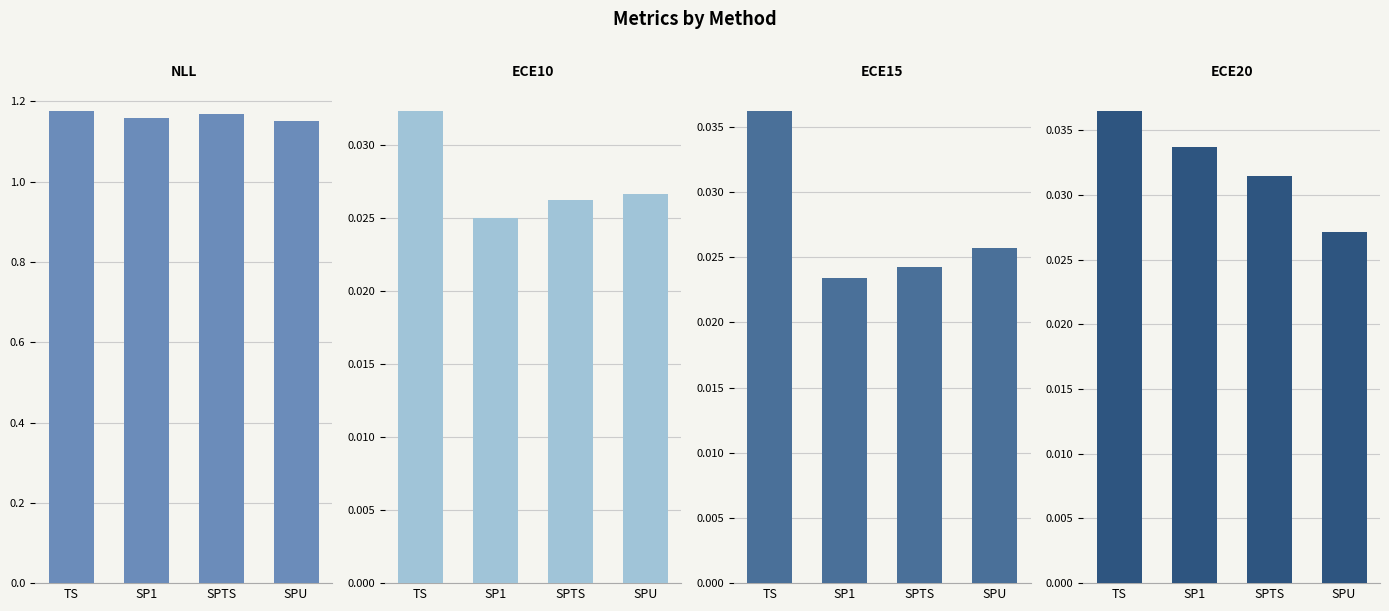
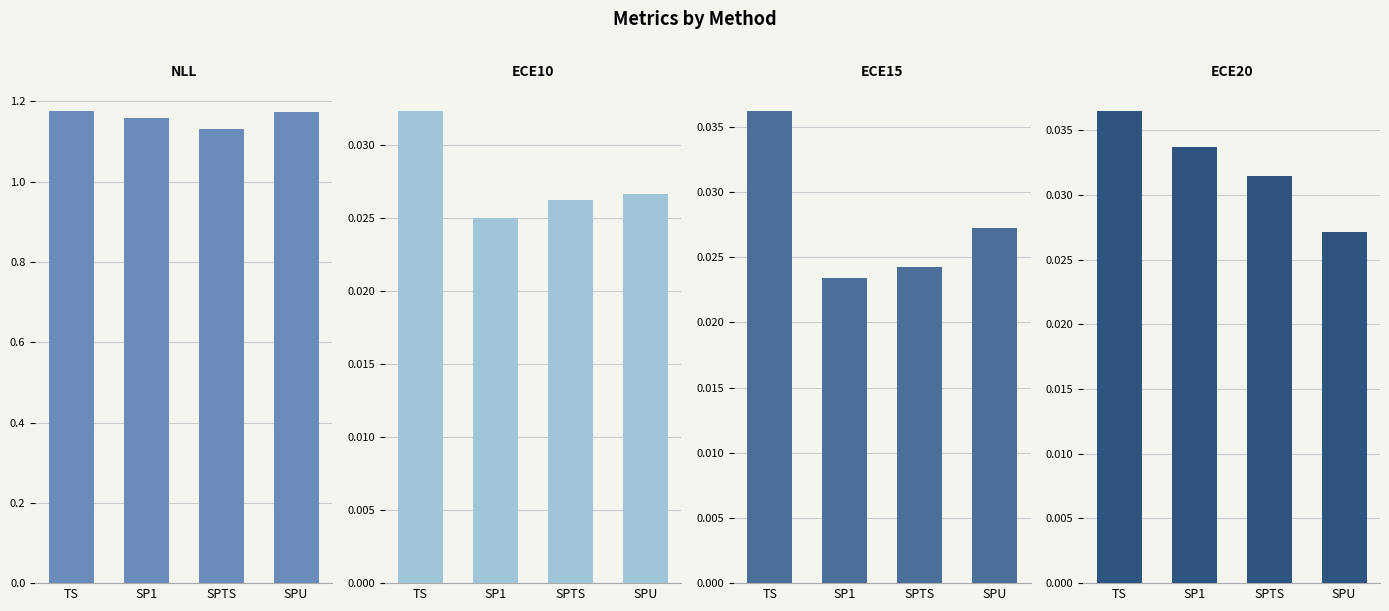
  {
    "NLL": {
      "TS": 1.18,
      "SP1": 1.16,
-     "SPTS": 1.17,
-     "SPU": 1.15
+     "SPTS": 1.13,
+     "SPU": 1.17
    },
    "ECE10": {
      "TS": 0.0324,
      "SP1": 0.0250,
      "SPTS": 0.0263,
      "SPU": 0.0266
    },
    "ECE15": {
      "TS": 0.0362,
      "SP1": 0.0234,
      "SPTS": 0.0243,
-     "SPU": 0.0257
+     "SPU": 0.0272
    },
    "ECE20": {
      "TS": 0.0365,
      "SP1": 0.0337,
      "SPTS": 0.0315,
      "SPU": 0.0271
    }
  }
